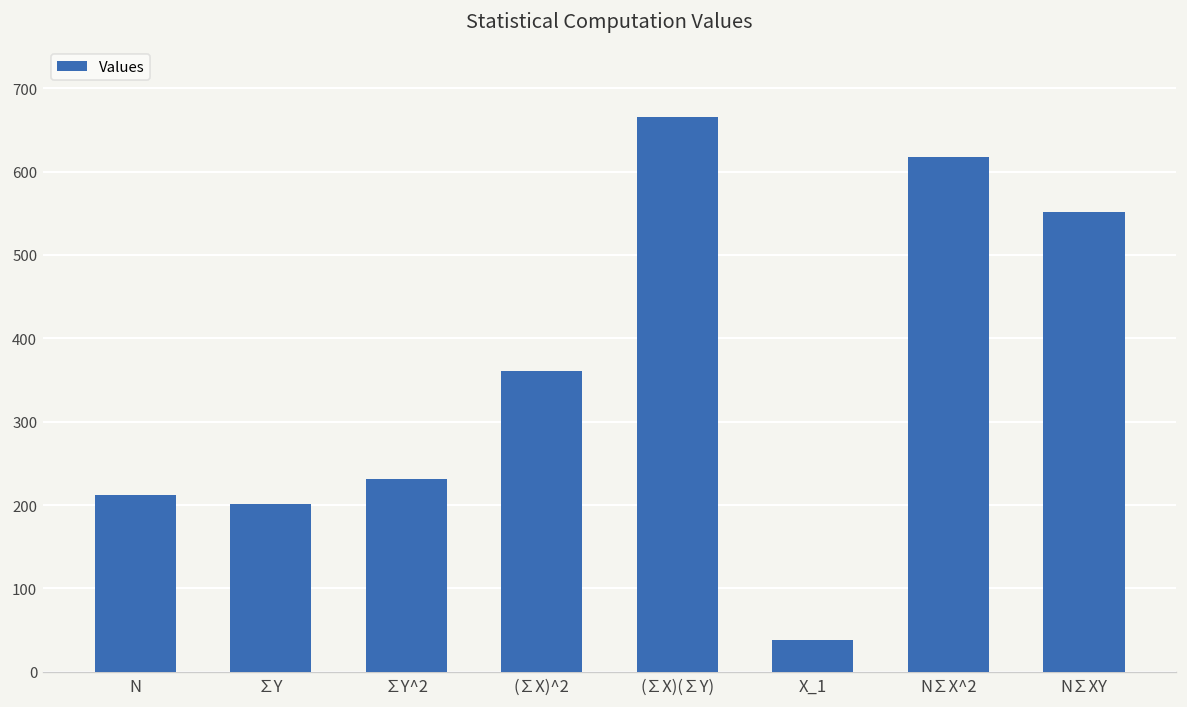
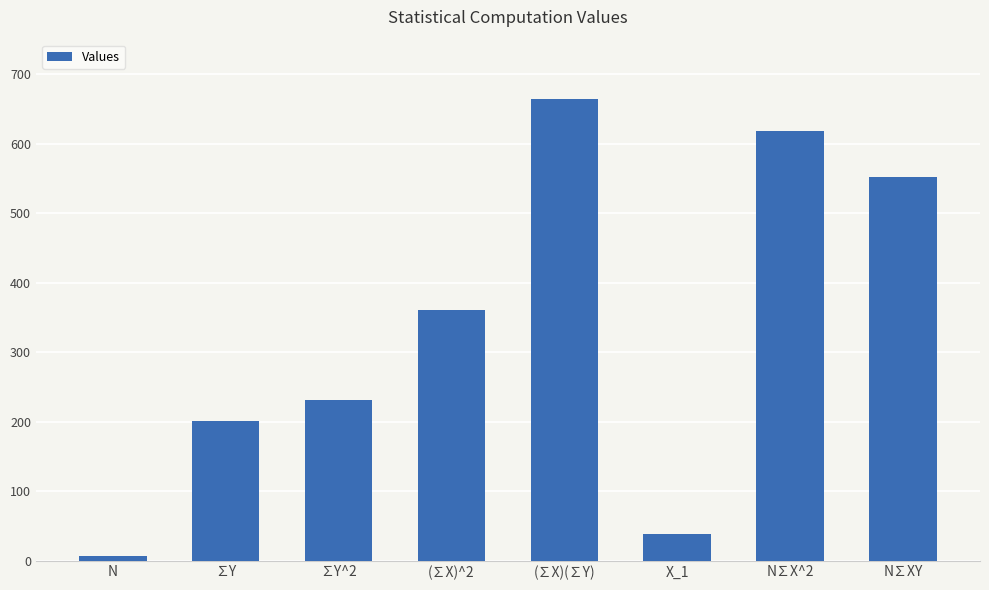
  {
-   "N": 210,
+   "N": 10,
    "∑Y": 200,
    "∑Y^2": 230,
    "(∑X)^2": 360,
    "(∑X)(∑Y)": 670,
    "X_1": 40,
    "N∑X^2": 620,
    "N∑XY": 550
  }
